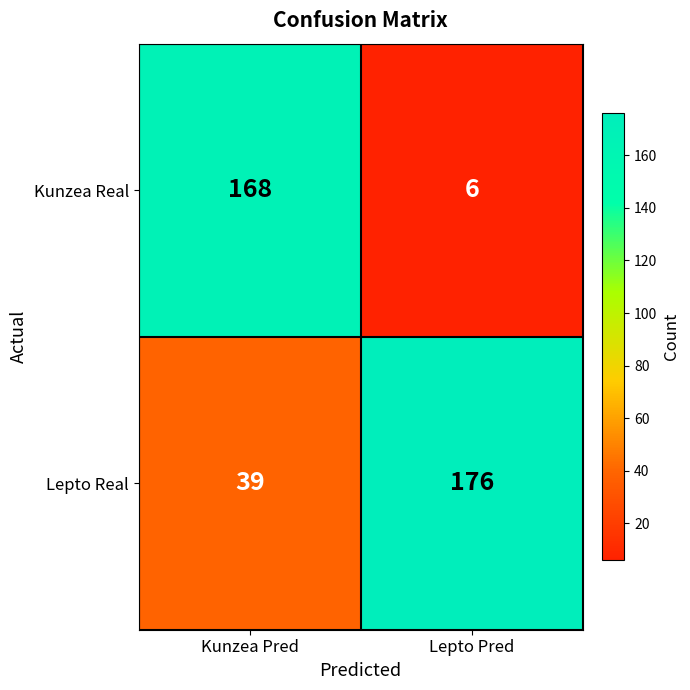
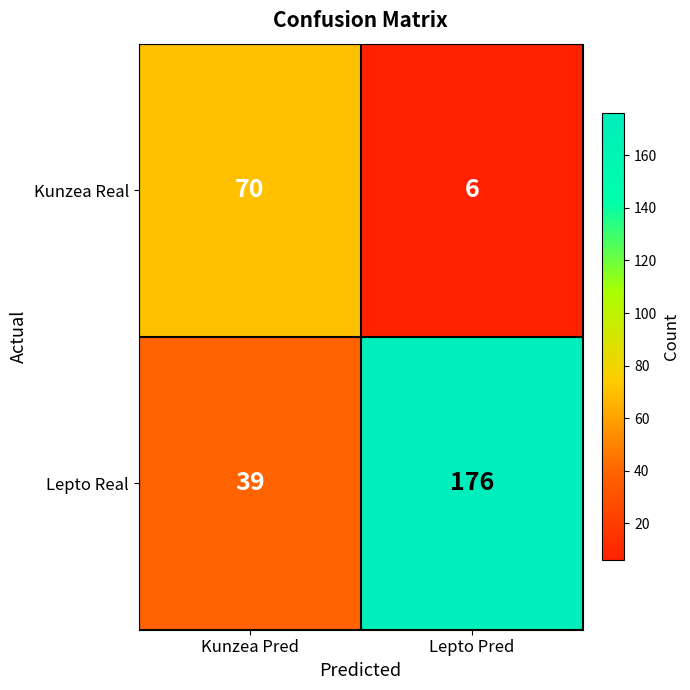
  {
    "Kunzea Real": {
-     "Kunzea Pred": 168,
+     "Kunzea Pred": 70,
      "Lepto Pred": 6
    },
    "Lepto Real": {
      "Kunzea Pred": 39,
      "Lepto Pred": 176
    }
  }
